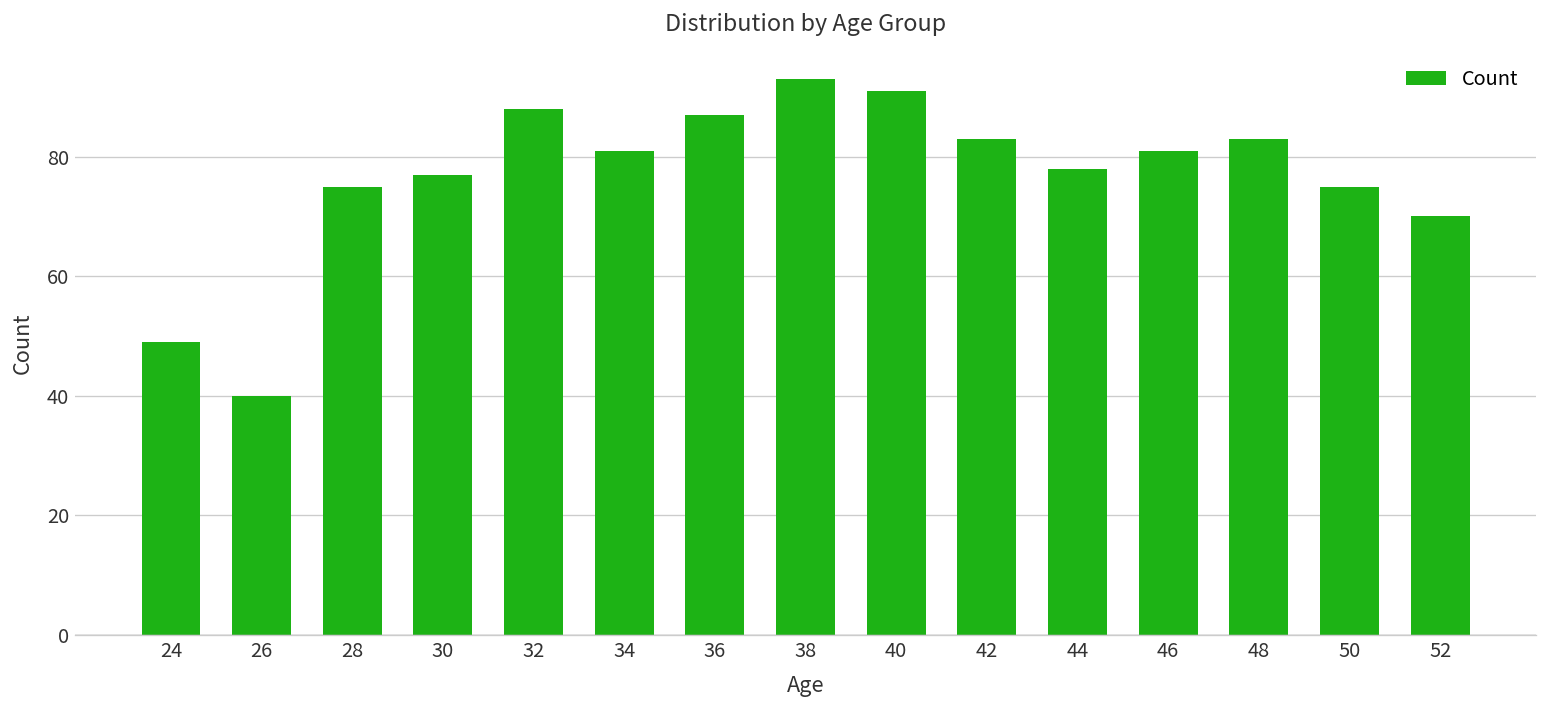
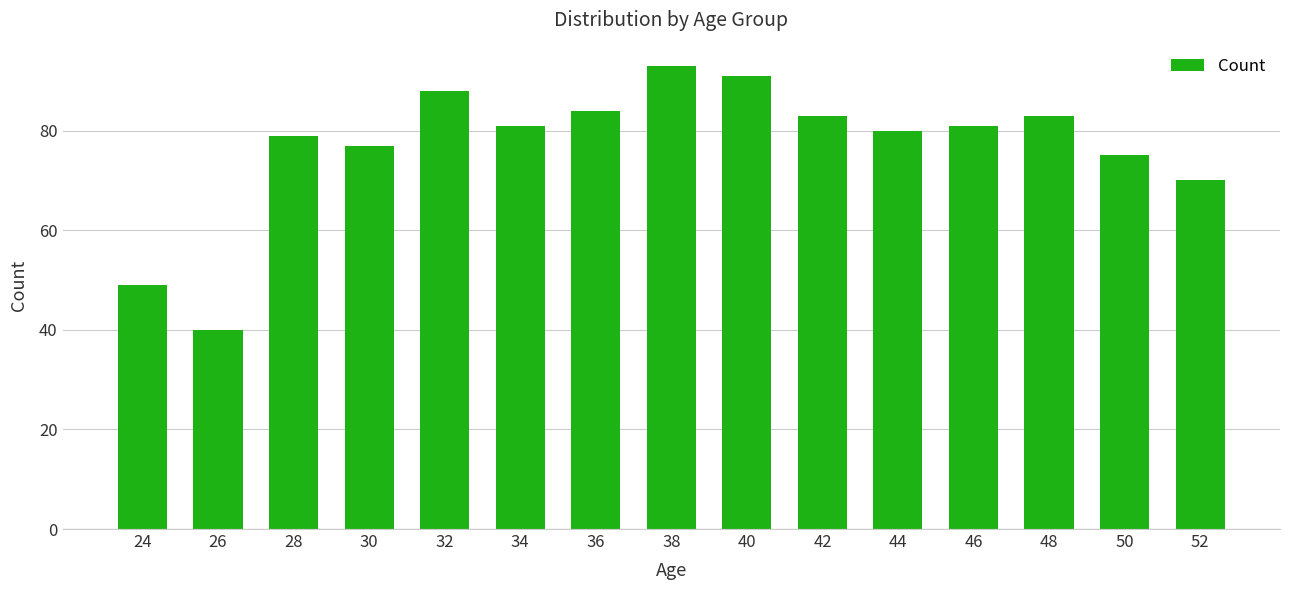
  {
    "24": 49,
    "26": 40,
-   "28": 75,
+   "28": 79,
    "30": 77,
    "32": 88,
    "34": 81,
-   "36": 87,
+   "36": 84,
    "38": 93,
    "40": 91,
    "42": 83,
-   "44": 78,
+   "44": 80,
    "46": 81,
    "48": 83,
    "50": 75,
    "52": 70
  }
